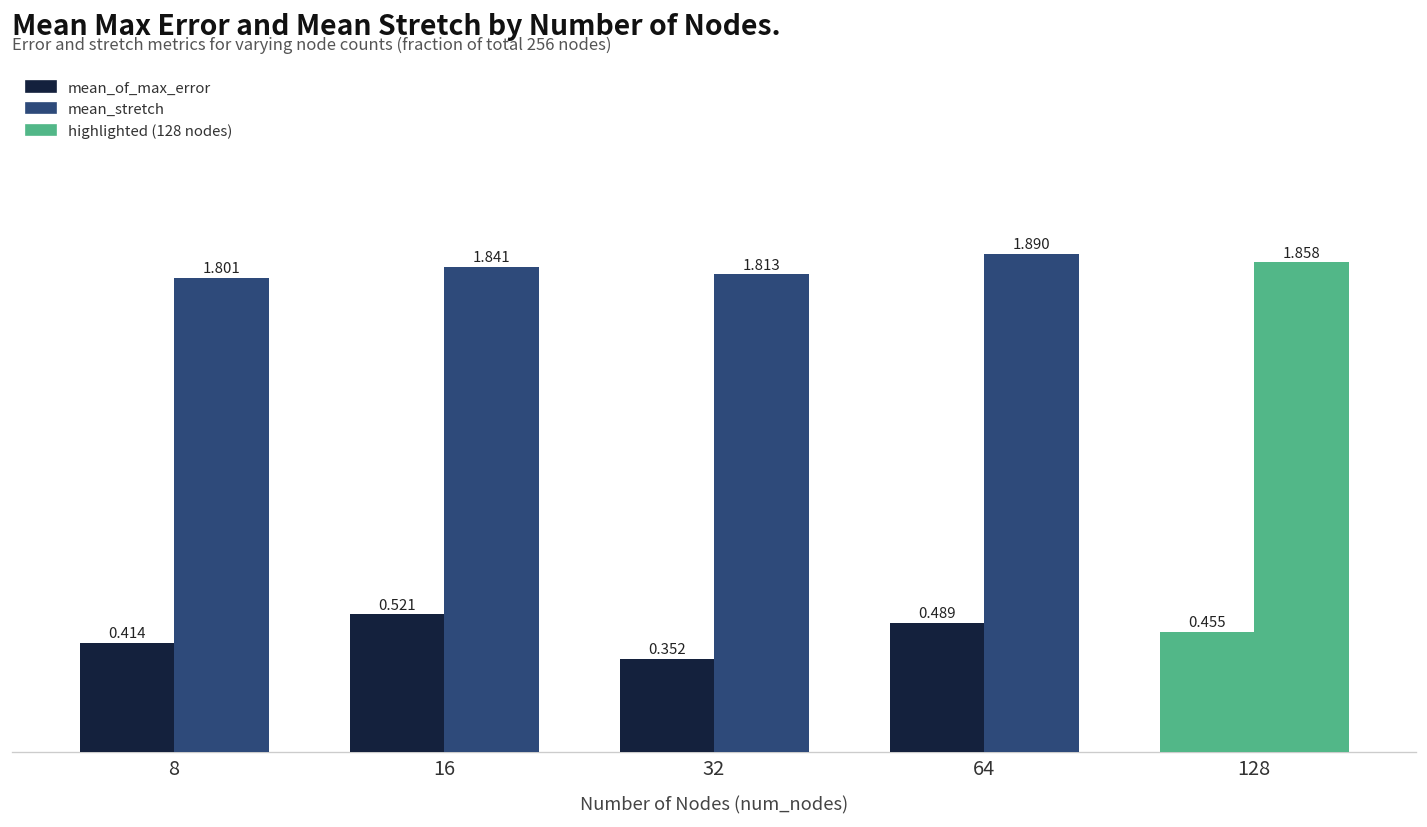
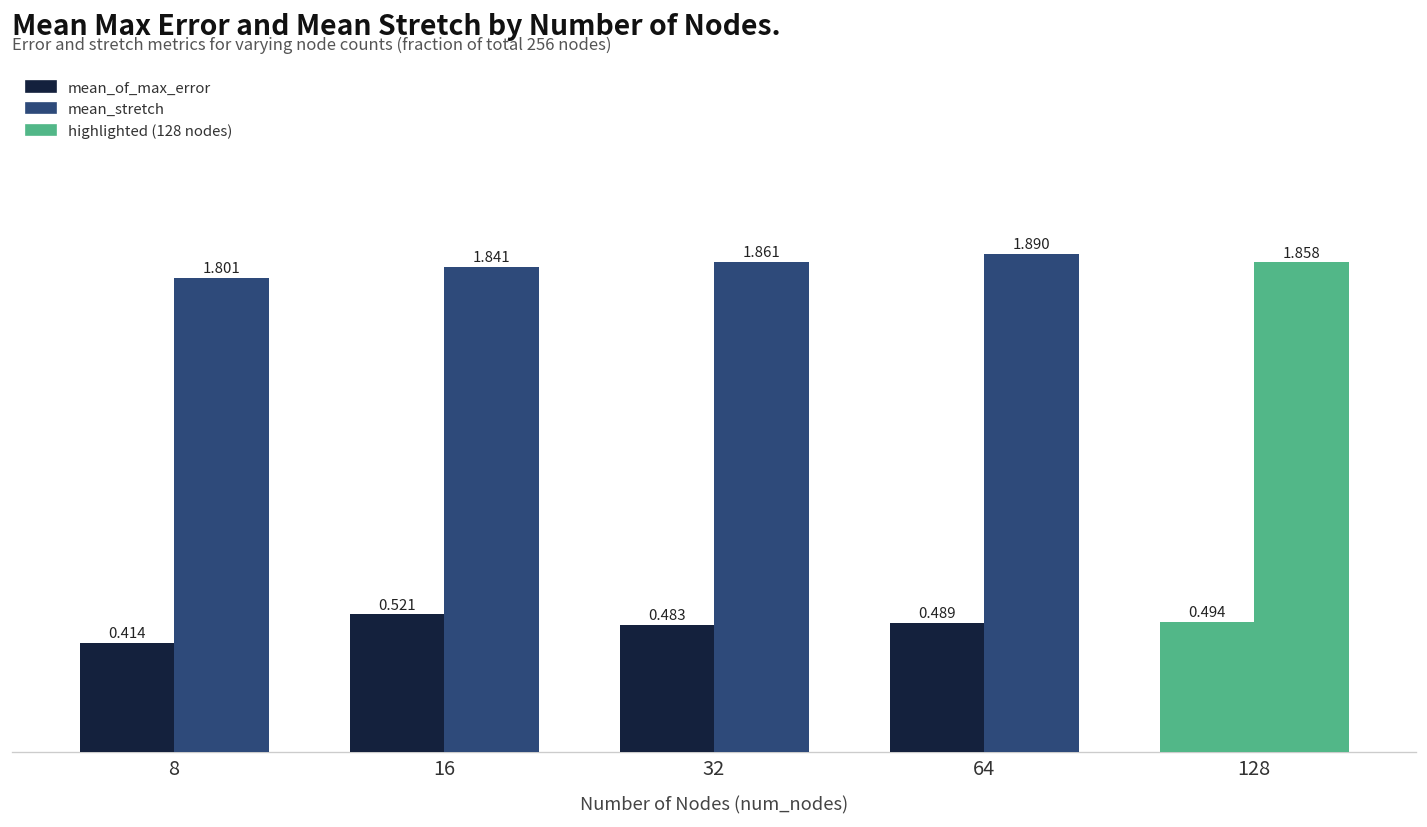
  {
    "mean_of_max_error": {
      "8": 0.414,
      "16": 0.521,
-     "32": 0.352,
+     "32": 0.483,
      "64": 0.489,
-     "128": 0.455
+     "128": 0.494
    },
    "mean_stretch": {
      "8": 1.801,
      "16": 1.841,
-     "32": 1.813,
+     "32": 1.861,
      "64": 1.890,
      "128": 1.858
    }
  }
